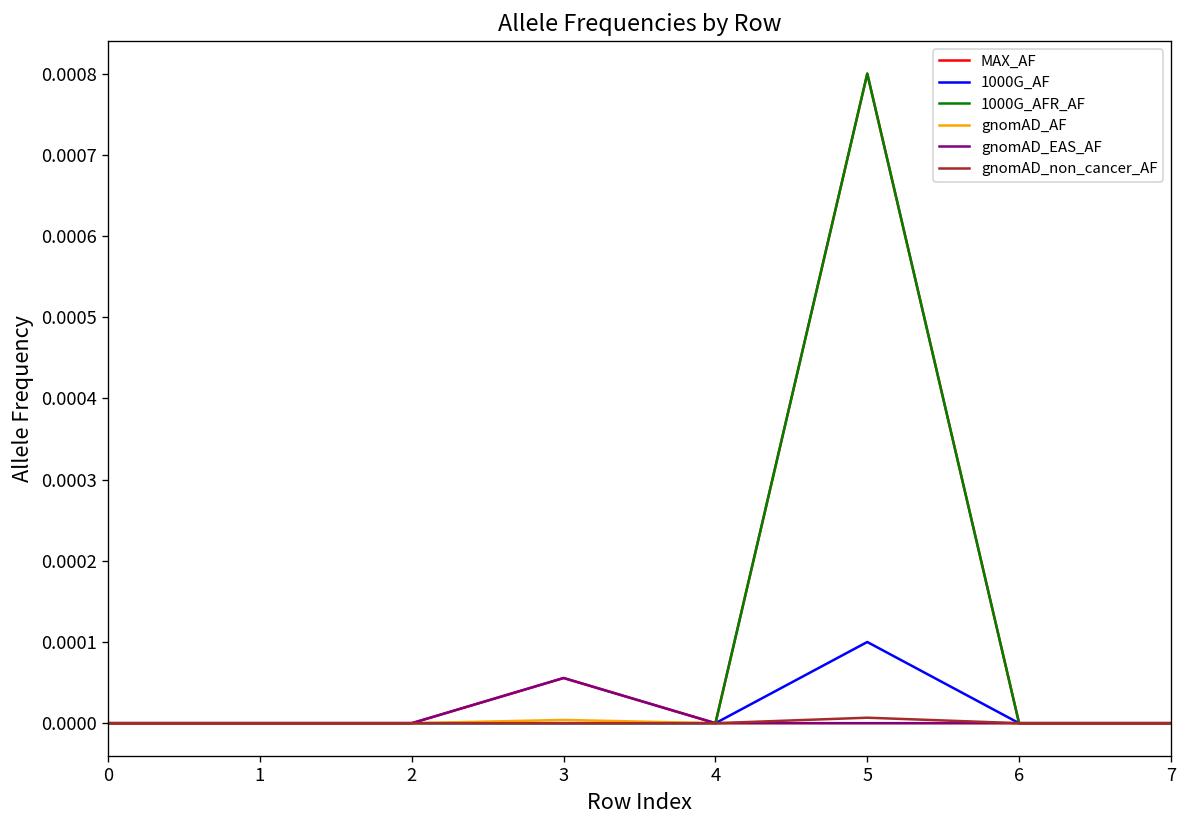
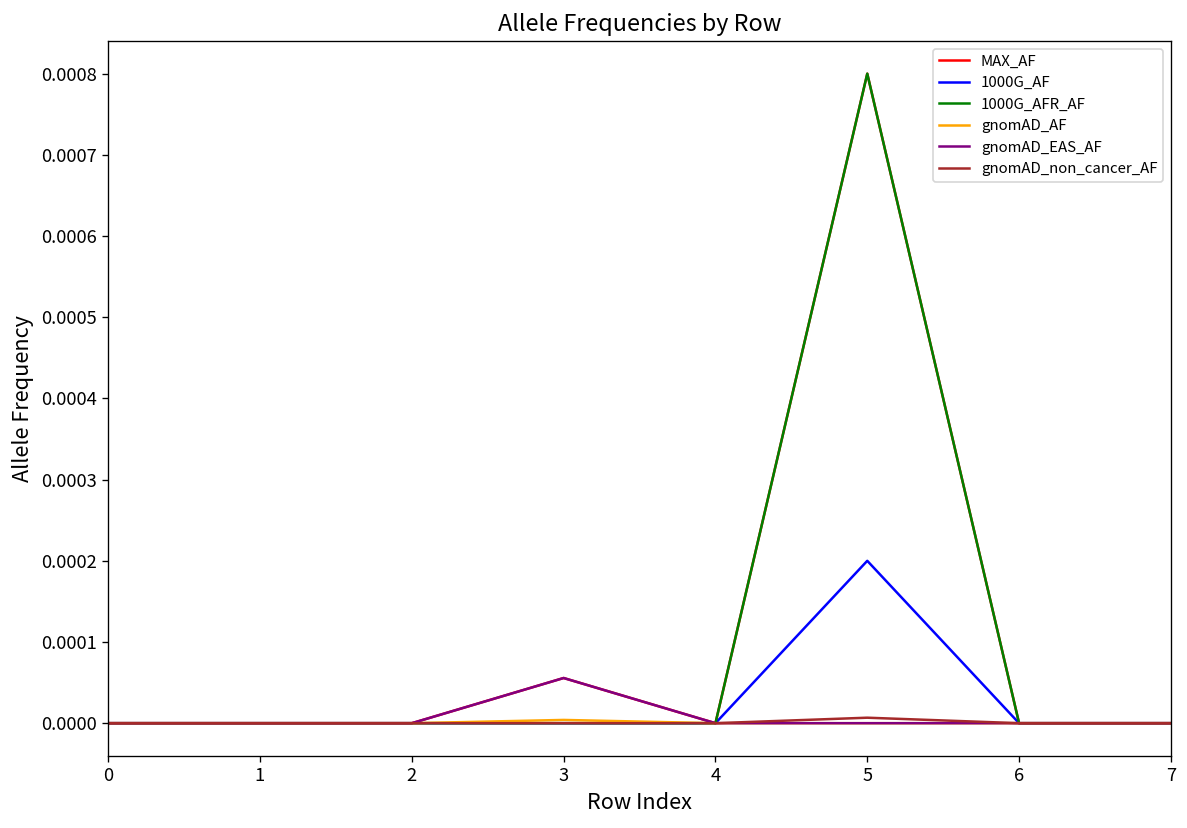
  {
    "1000G_AF": {
-     "5": 0.0001
+     "5": 0.0002
    },
    "gnomAD_AF": {
      "3": 0.00000
    },
    "gnomAD_non_cancer_AF": {
      "5": 0.00001
    }
  }
